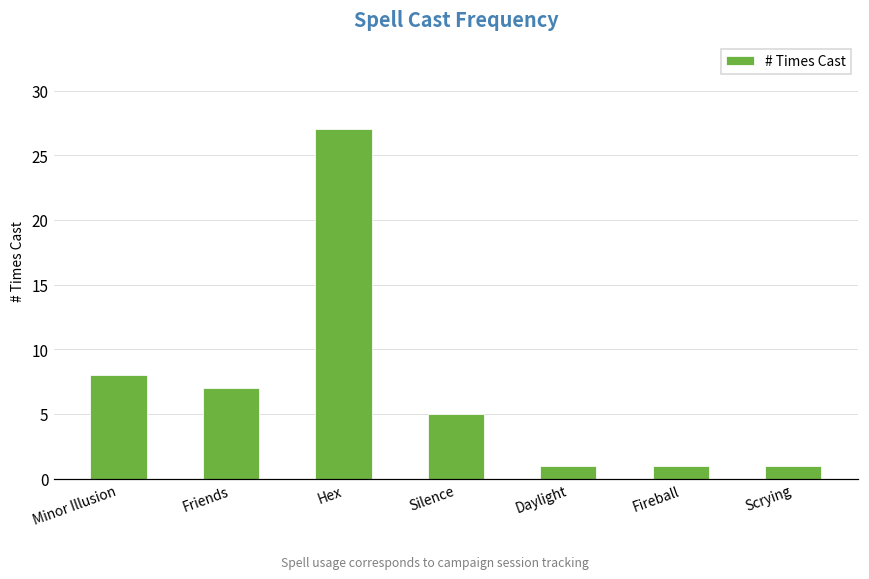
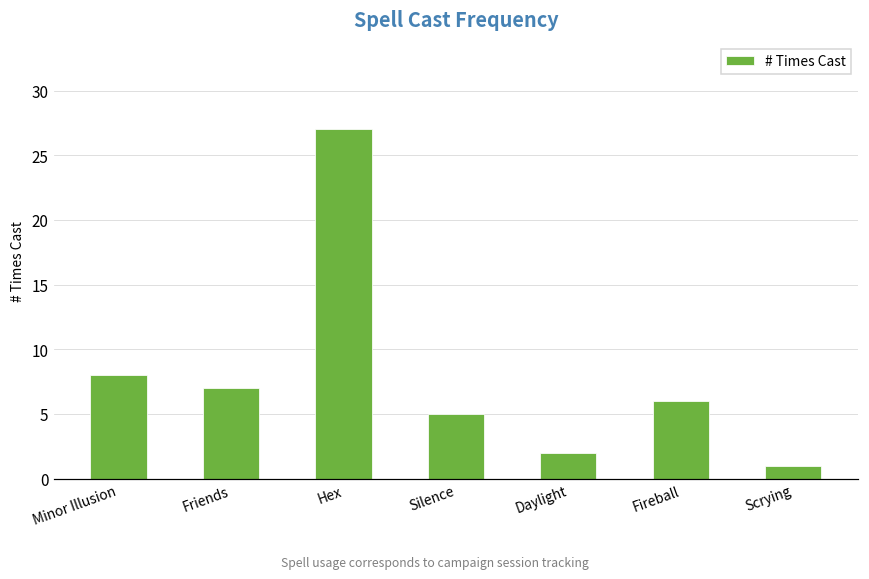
  {
    "Minor Illusion": 8,
    "Friends": 7,
    "Hex": 27,
    "Silence": 5,
-   "Daylight": 1,
-   "Fireball": 1,
+   "Daylight": 2,
+   "Fireball": 6,
    "Scrying": 1
  }
